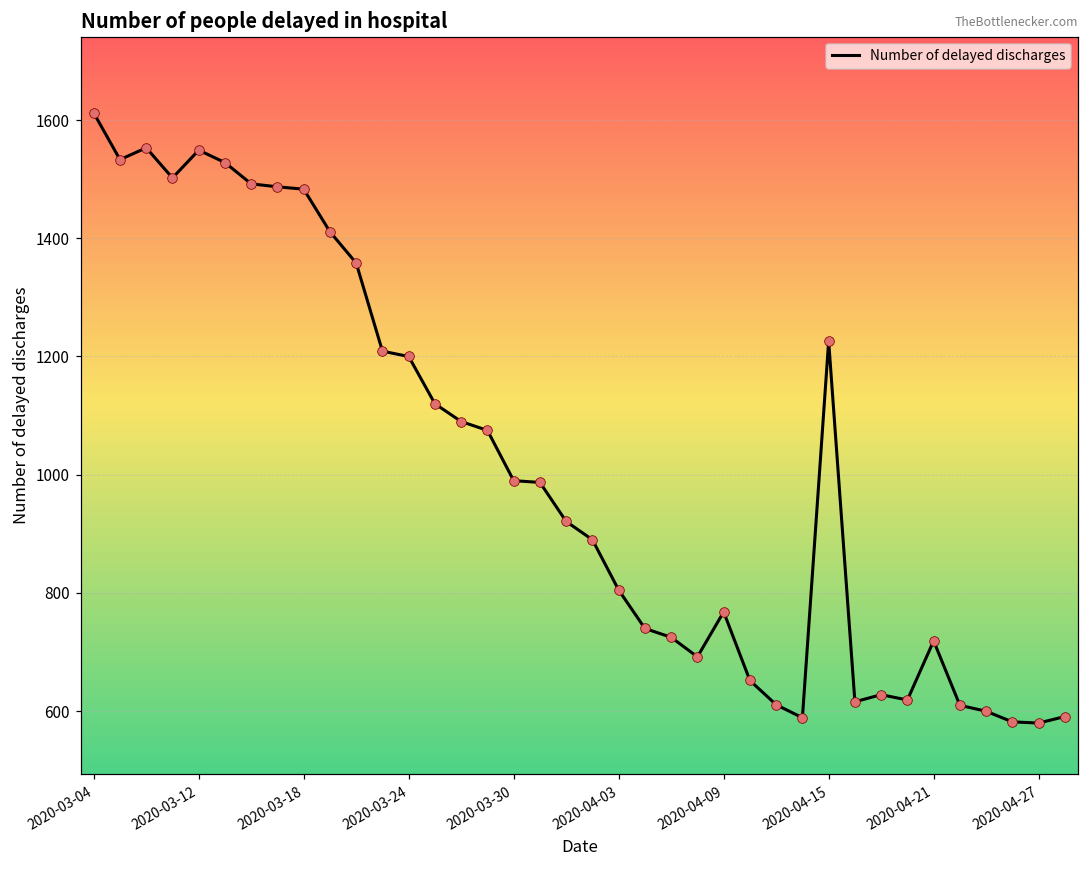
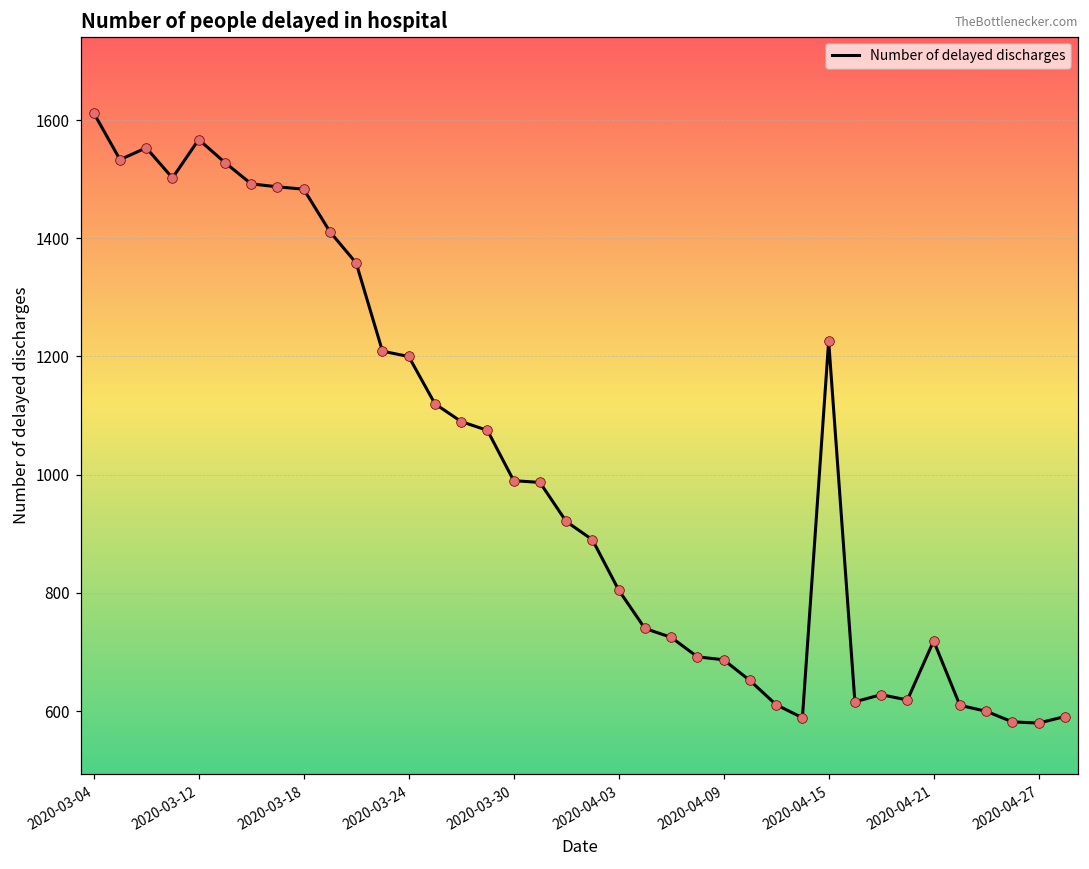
  {
    "2020-03-04": 1610,
-   "2020-03-12": 1550,
+   "2020-03-12": 1570,
    "2020-03-18": 1480,
    "2020-03-24": 1200,
    "2020-03-30": 990,
    "2020-04-03": 810,
-   "2020-04-09": 770,
+   "2020-04-09": 690,
    "2020-04-15": 1230,
    "2020-04-21": 720,
    "2020-04-27": 580
  }
